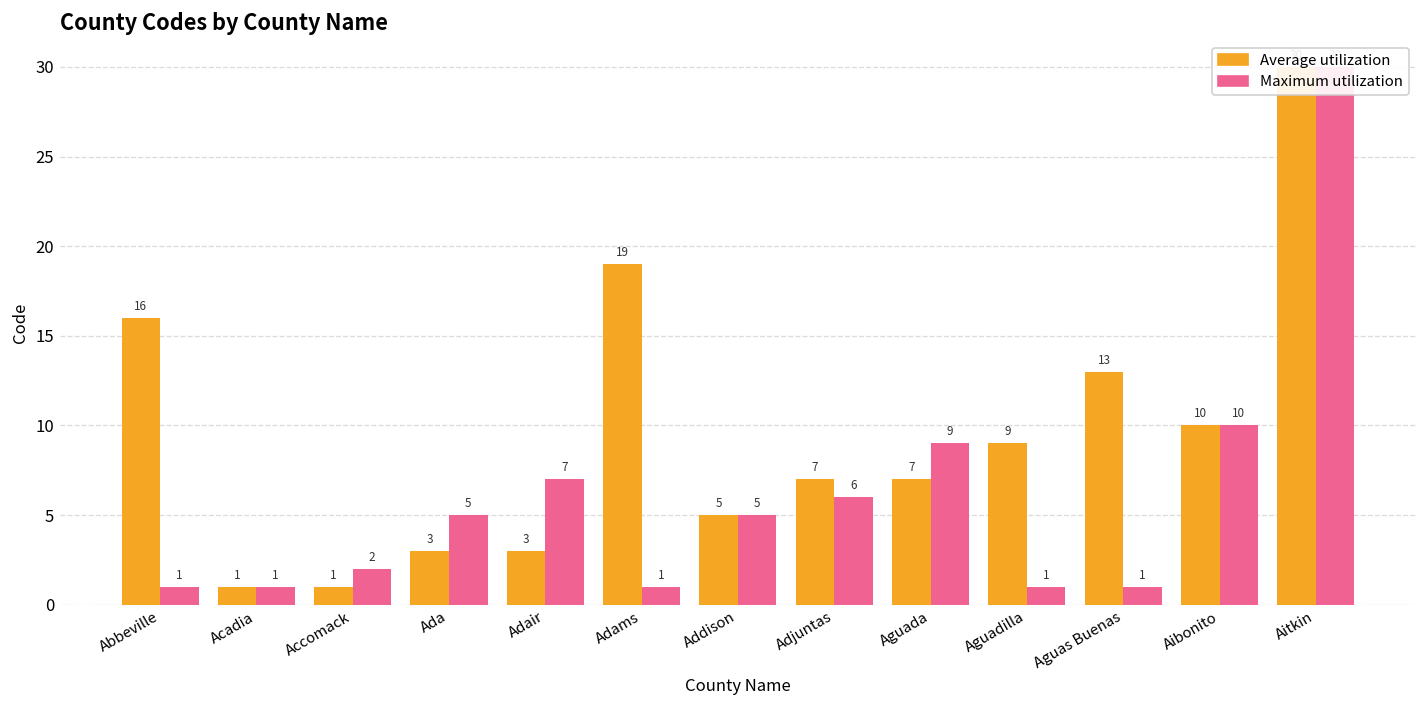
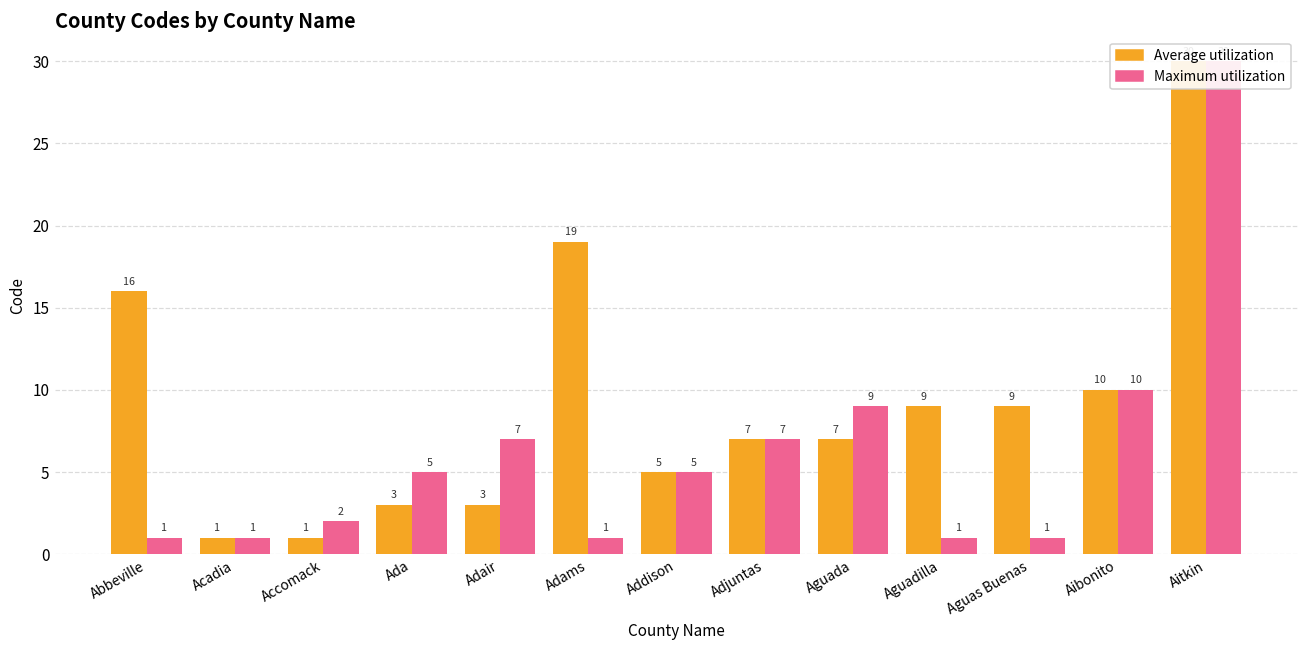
  {
    "Average utilization": {
      "Abbeville": 16,
      "Acadia": 1,
      "Accomack": 1,
      "Ada": 3,
      "Adair": 3,
      "Adams": 19,
      "Addison": 5,
      "Adjuntas": 7,
      "Aguada": 7,
      "Aguadilla": 9,
-     "Aguas Buenas": 13,
+     "Aguas Buenas": 9,
      "Aibonito": 10
    },
    "Maximum utilization": {
      "Abbeville": 1,
      "Acadia": 1,
      "Accomack": 2,
      "Ada": 5,
      "Adair": 7,
      "Adams": 1,
      "Addison": 5,
-     "Adjuntas": 6,
+     "Adjuntas": 7,
      "Aguada": 9,
      "Aguadilla": 1,
      "Aguas Buenas": 1,
      "Aibonito": 10
    }
  }
